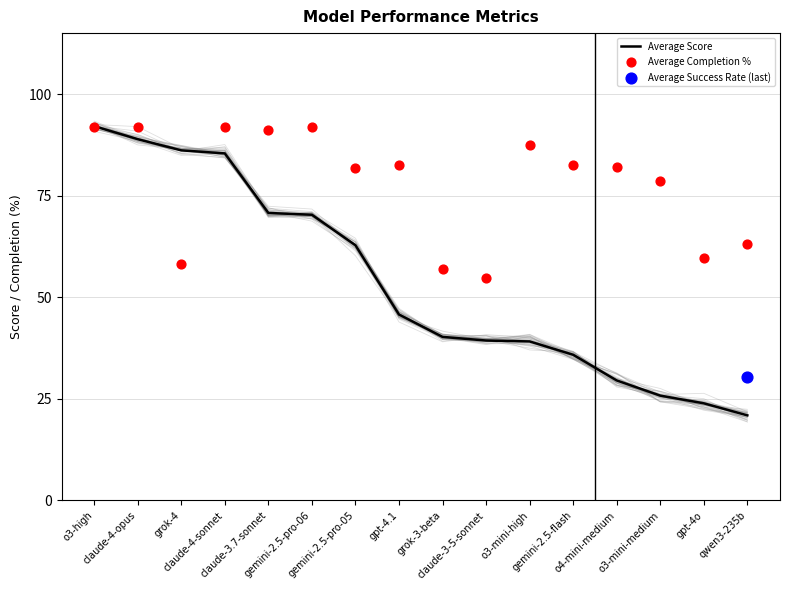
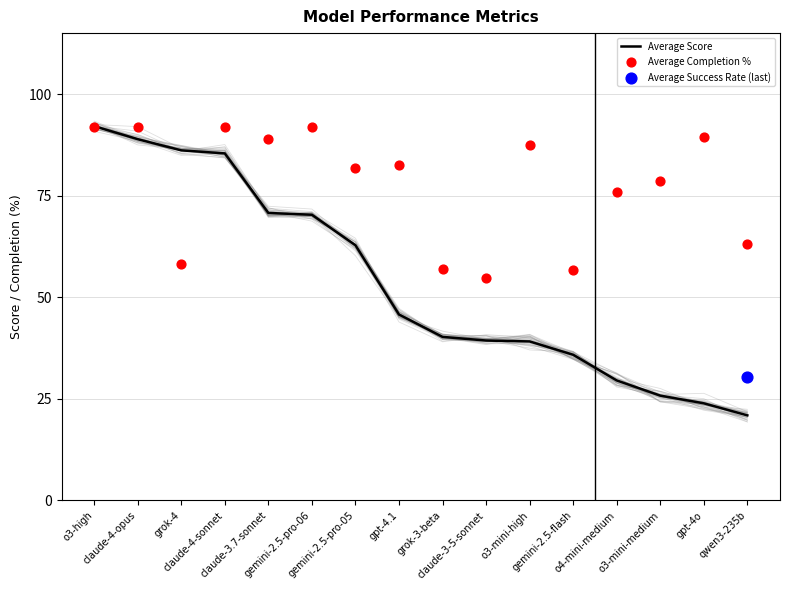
  {
    "Average Completion %": {
-     "claude-3.7-sonnet": 91,
-     "gemini-2.5-flash": 82,
-     "o4-mini-medium": 82,
-     "gpt-4o": 60
+     "claude-3.7-sonnet": 89,
+     "gemini-2.5-flash": 57,
+     "o4-mini-medium": 76,
+     "gpt-4o": 89
    }
  }
